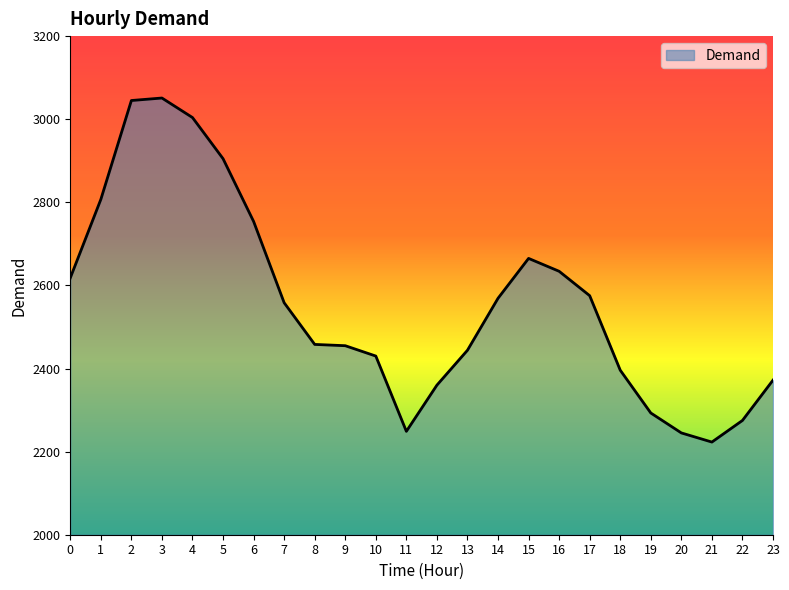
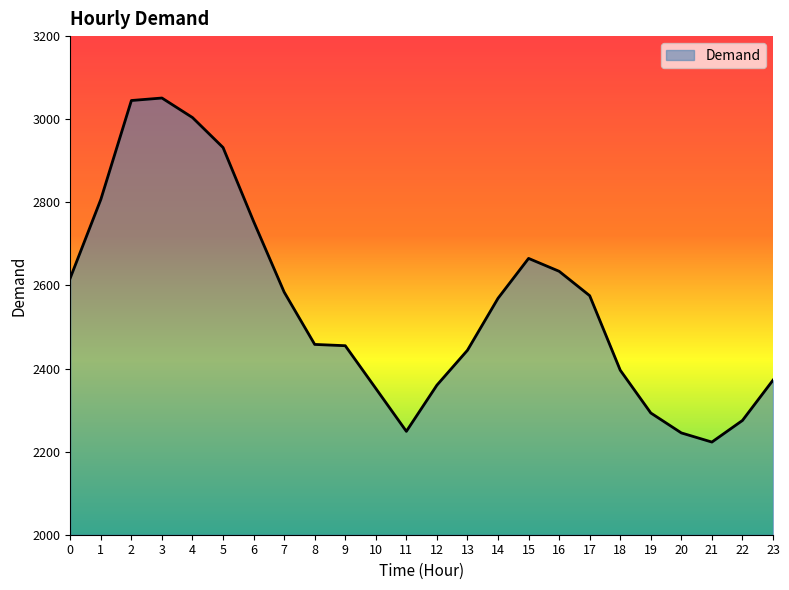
  {
    "0": 2620,
    "1": 2810,
    "2": 3050,
    "3": 3050,
    "4": 3000,
-   "5": 2910,
+   "5": 2930,
    "6": 2750,
-   "7": 2560,
+   "7": 2580,
    "8": 2460,
    "9": 2450,
-   "10": 2430,
+   "10": 2350,
    "11": 2250,
    "12": 2360,
    "13": 2440,
    "14": 2570,
    "15": 2670,
    "16": 2630,
    "17": 2580,
    "18": 2400,
    "19": 2290,
    "20": 2250,
    "21": 2220,
    "22": 2280,
    "23": 2370
  }
